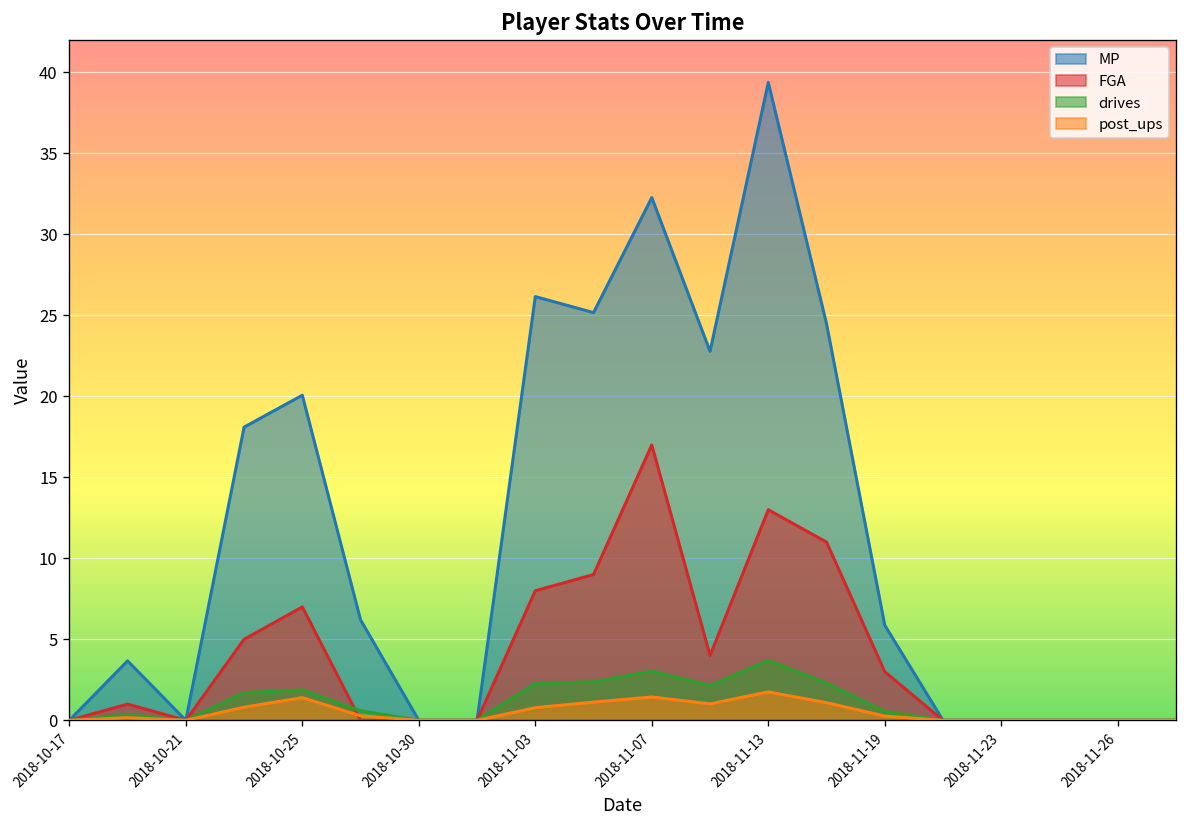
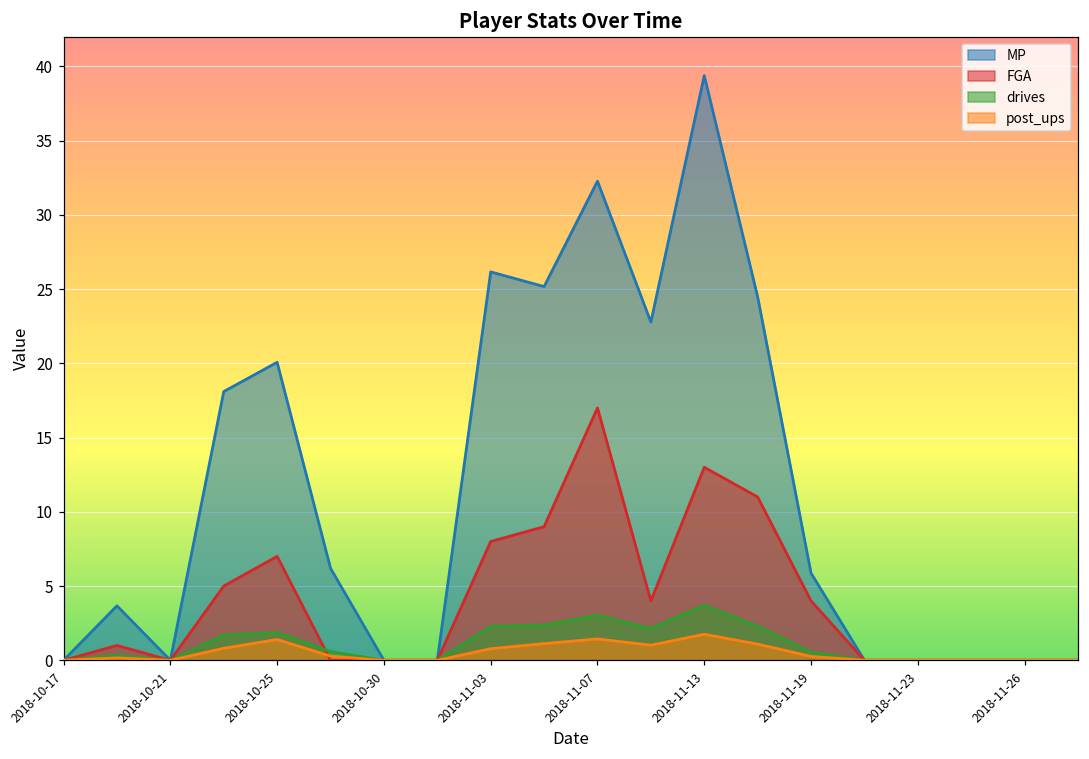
  {
    "MP": {
      "2018-10-25": 20,
      "2018-11-03": 26,
      "2018-11-07": 32.3,
      "2018-11-13": 39.4,
      "2018-11-19": 6
    },
    "FGA": {
      "2018-10-25": 7,
      "2018-11-03": 8,
      "2018-11-07": 17,
      "2018-11-13": 13,
-     "2018-11-19": 3
+     "2018-11-19": 4
    },
    "drives": {
      "2018-10-25": 2,
      "2018-11-03": 2.3,
      "2018-11-07": 3,
      "2018-11-13": 3.7,
      "2018-11-19": 0.6
    },
    "post_ups": {
      "2018-10-25": 1.4,
      "2018-11-03": 0.8,
      "2018-11-07": 1.4,
      "2018-11-13": 1.8,
      "2018-11-19": 0.3
    }
  }
